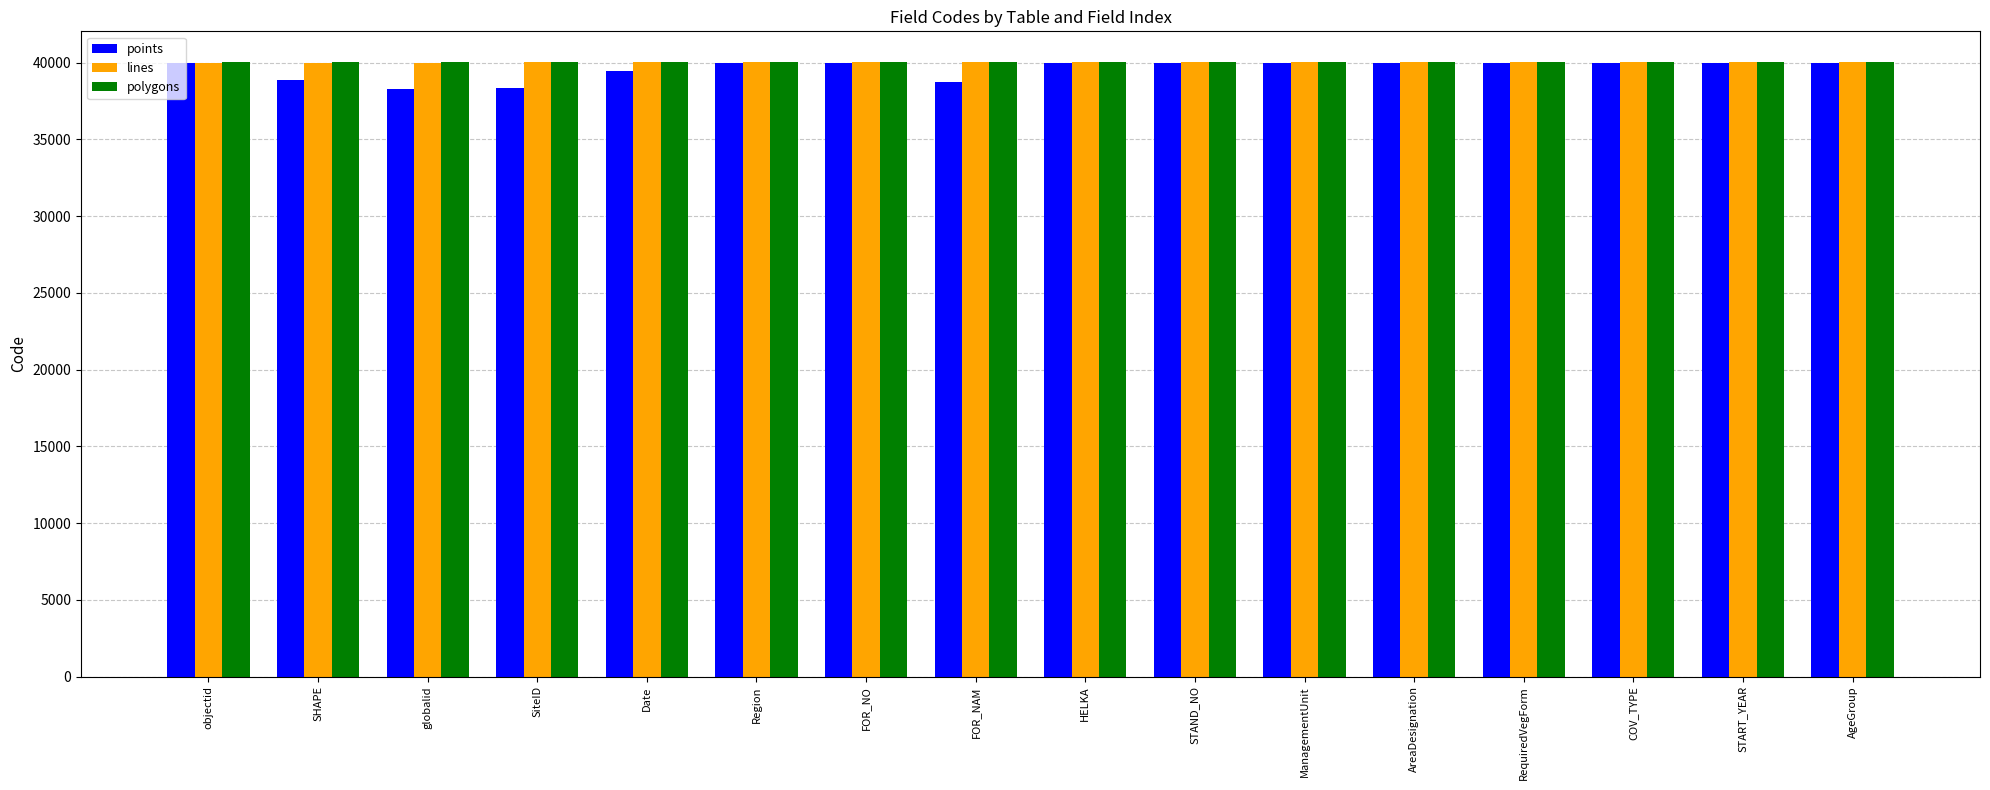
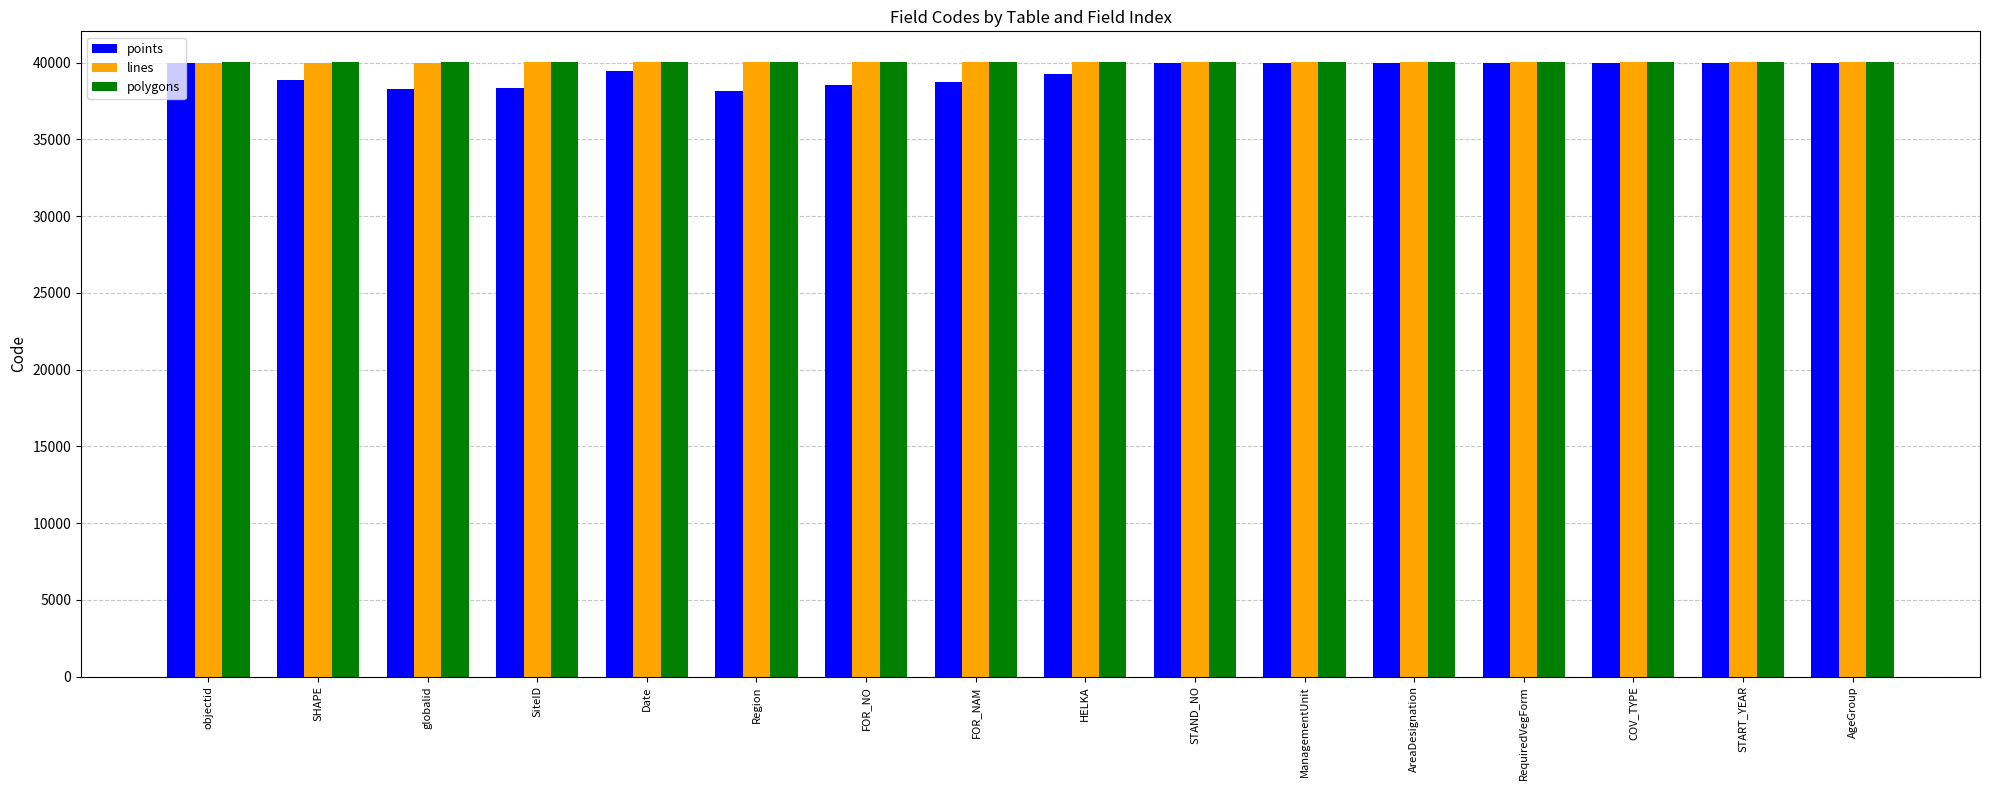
  {
    "points": {
      "SHAPE": 38900,
      "globalid": 38300,
      "SiteID": 38300,
      "Date": 39500,
-     "Region": 40000,
-     "FOR_NO": 40000,
+     "Region": 38200,
+     "FOR_NO": 38500,
      "FOR_NAM": 38700,
-     "HELKA": 40000,
+     "HELKA": 39300,
      "STAND_NO": 40000,
      "ManagementUnit": 40000,
      "AreaDesignation": 40000,
      "RequiredVegForm": 40000,
      "COV_TYPE": 40000,
      "START_YEAR": 40000,
      "AgeGroup": 40000
    },
    "lines": {
      "objectid": 40000,
      "SHAPE": 40000,
      "globalid": 40000,
      "SiteID": 40000,
      "Date": 40000,
      "Region": 40000,
      "FOR_NO": 40000,
      "FOR_NAM": 40000,
      "HELKA": 40000,
      "STAND_NO": 40000,
      "ManagementUnit": 40000,
      "AreaDesignation": 40000,
      "RequiredVegForm": 40000,
      "COV_TYPE": 40000,
      "START_YEAR": 40000,
      "AgeGroup": 40000
    },
    "polygons": {
      "objectid": 40000,
      "SHAPE": 40000,
      "globalid": 40000,
      "SiteID": 40000,
      "Date": 40000,
      "Region": 40000,
      "FOR_NO": 40000,
      "FOR_NAM": 40000,
      "HELKA": 40000,
      "STAND_NO": 40000,
      "ManagementUnit": 40000,
      "AreaDesignation": 40000,
      "RequiredVegForm": 40000,
      "COV_TYPE": 40000,
      "START_YEAR": 40000,
      "AgeGroup": 40000
    }
  }
